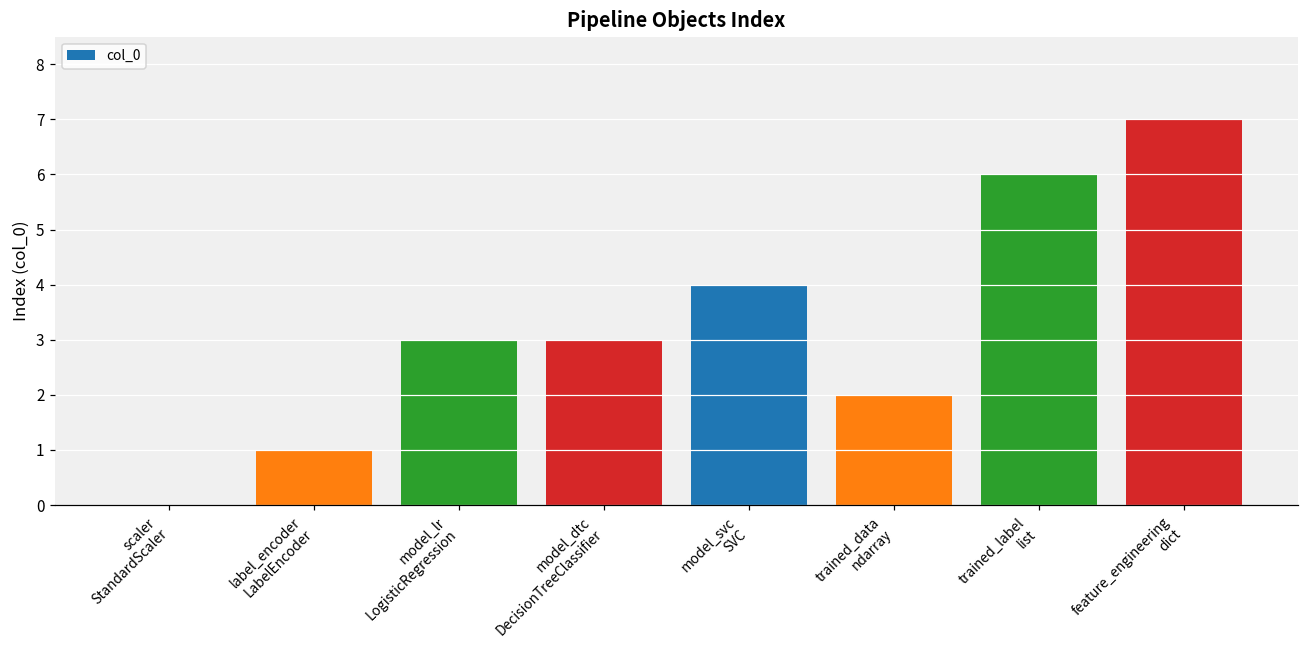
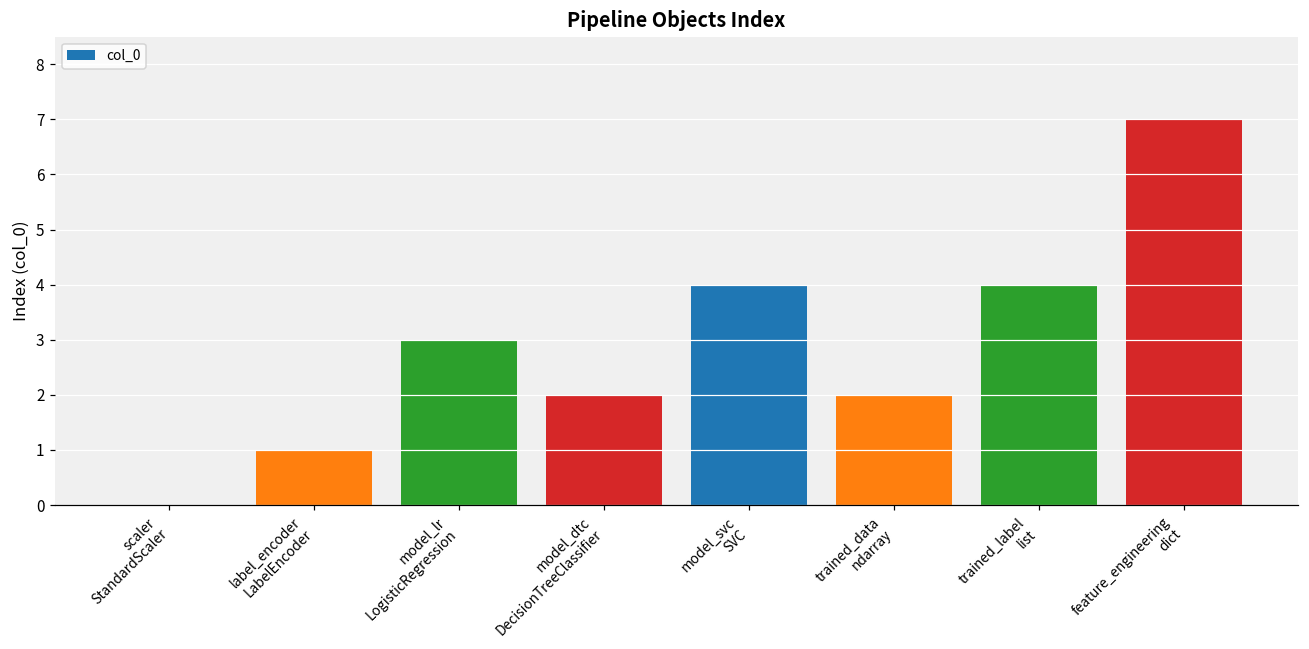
  {
    "scaler StandardScaler": 0,
    "label_encoder LabelEncoder": 1,
    "model_lr LogisticRegression": 3,
-   "model_dtc DecisionTreeClassifier": 3,
+   "model_dtc DecisionTreeClassifier": 2,
    "model_svc SVC": 4,
    "trained_data ndarray": 2,
-   "trained_label list": 6,
+   "trained_label list": 4,
    "feature_engineering dict": 7
  }
